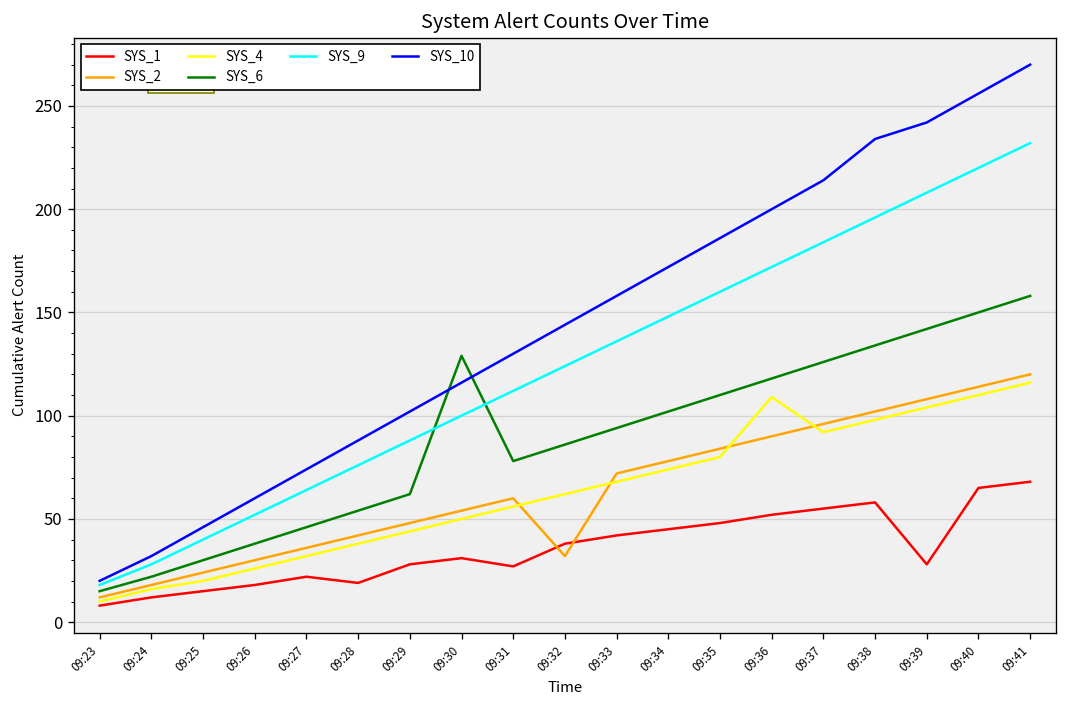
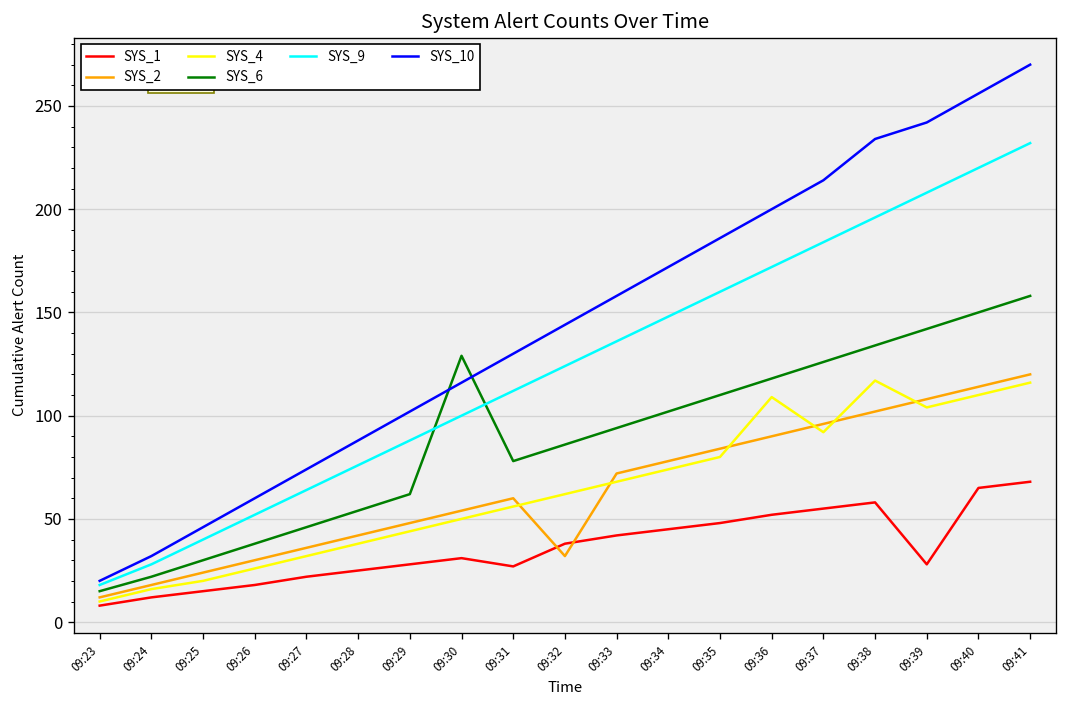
  {
    "SYS_1": {
      "09:23": 8,
      "09:24": 12,
      "09:25": 15,
      "09:26": 18,
      "09:27": 22,
-     "09:28": 19,
+     "09:28": 25,
      "09:29": 28,
      "09:30": 31,
      "09:31": 27,
      "09:32": 38,
      "09:33": 42,
      "09:34": 45,
      "09:35": 48,
      "09:36": 52,
      "09:37": 55,
      "09:38": 58,
      "09:39": 28,
      "09:40": 65,
      "09:41": 68
    },
    "SYS_2": {
      "09:23": 12,
      "09:24": 18,
      "09:25": 24,
      "09:26": 30,
      "09:27": 36,
      "09:28": 42,
      "09:29": 48,
      "09:30": 54,
      "09:31": 60,
      "09:32": 32,
      "09:33": 72,
      "09:34": 78,
      "09:35": 84,
      "09:36": 90,
      "09:37": 96,
      "09:38": 102,
      "09:39": 108,
      "09:40": 114,
      "09:41": 120
    },
    "SYS_4": {
      "09:23": 10,
      "09:24": 16,
      "09:25": 20,
      "09:26": 26,
      "09:27": 32,
      "09:28": 38,
      "09:29": 44,
      "09:30": 50,
      "09:31": 56,
      "09:32": 62,
      "09:33": 68,
      "09:34": 74,
      "09:35": 80,
      "09:36": 109,
      "09:37": 92,
-     "09:38": 98,
+     "09:38": 117,
      "09:39": 104,
      "09:40": 110,
      "09:41": 116
    },
    "SYS_6": {
      "09:23": 15,
      "09:24": 22,
      "09:25": 30,
      "09:26": 38,
      "09:27": 46,
      "09:28": 54,
      "09:29": 62,
      "09:30": 129,
      "09:31": 78,
      "09:32": 86,
      "09:33": 94,
      "09:34": 102,
      "09:35": 110,
      "09:36": 118,
      "09:37": 126,
      "09:38": 134,
      "09:39": 142,
      "09:40": 150,
      "09:41": 158
    },
    "SYS_9": {
      "09:23": 18,
      "09:24": 28,
      "09:25": 40,
      "09:26": 52,
      "09:27": 64,
      "09:28": 76,
      "09:29": 88,
      "09:30": 100,
      "09:31": 112,
      "09:32": 124,
      "09:33": 136,
      "09:34": 148,
      "09:35": 160,
      "09:36": 172,
      "09:37": 184,
      "09:38": 196,
      "09:39": 208,
      "09:40": 220,
      "09:41": 232
    },
    "SYS_10": {
      "09:23": 20,
      "09:24": 32,
      "09:25": 46,
      "09:26": 60,
      "09:27": 74,
      "09:28": 88,
      "09:29": 102,
      "09:30": 116,
      "09:31": 130,
      "09:32": 144,
      "09:33": 158,
      "09:34": 172,
      "09:35": 186,
      "09:36": 200,
      "09:37": 214,
      "09:38": 234,
      "09:39": 242,
      "09:40": 256,
      "09:41": 270
    }
  }
